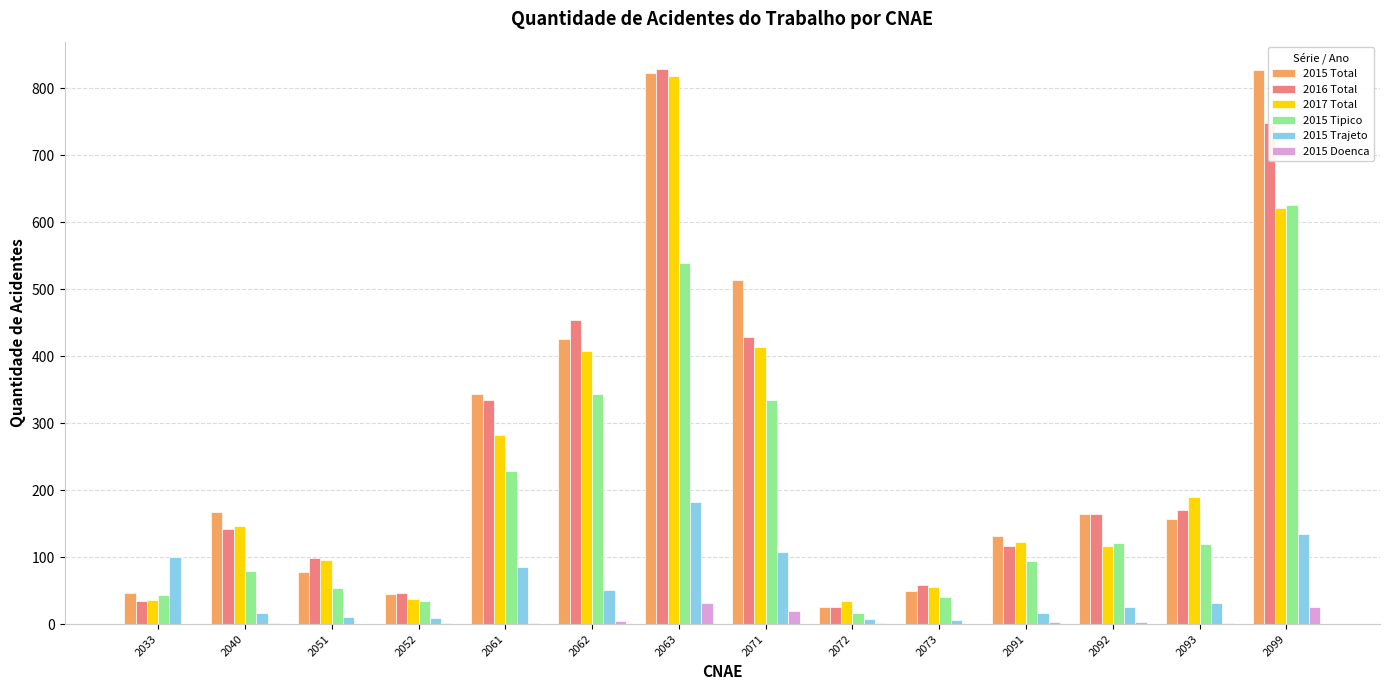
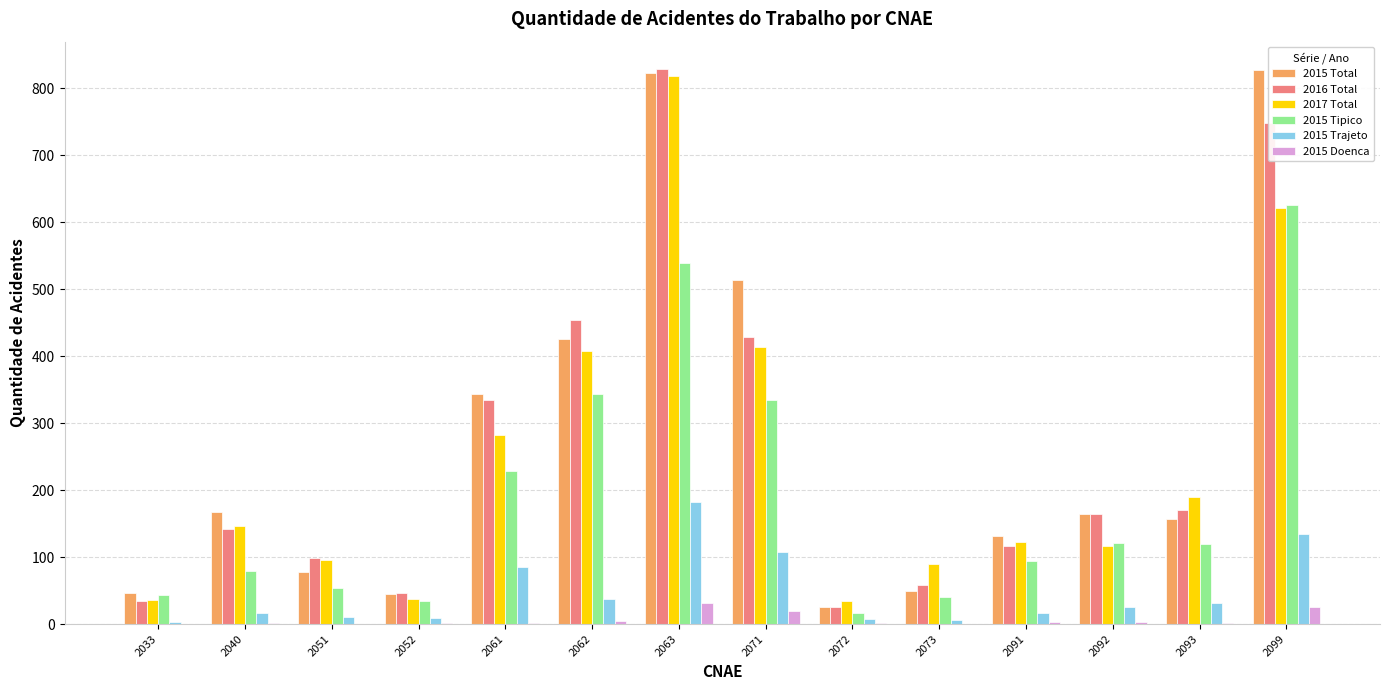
  {
    "2017 Total": {
      "2033": 40,
      "2040": 150,
      "2051": 100,
      "2052": 40,
      "2061": 280,
      "2062": 410,
      "2063": 820,
      "2071": 410,
      "2072": 40,
-     "2073": 60,
+     "2073": 90,
      "2091": 120,
      "2092": 120,
      "2093": 190,
      "2099": 620
    },
    "2015 Tipico": {
      "2033": 40,
      "2040": 80,
      "2051": 50,
      "2052": 30,
      "2061": 230,
      "2062": 340,
      "2063": 540,
      "2071": 340,
      "2072": 20,
      "2073": 40,
      "2091": 90,
      "2092": 120,
      "2093": 120,
      "2099": 630
    },
    "2015 Trajeto": {
-     "2033": 100,
+     "2033": 0,
      "2040": 20,
      "2051": 10,
      "2052": 10,
      "2061": 90,
-     "2062": 50,
+     "2062": 40,
      "2063": 180,
      "2071": 110,
      "2072": 10,
      "2073": 10,
      "2091": 20,
      "2092": 30,
      "2093": 30,
      "2099": 140
    },
    "2015 Doenca": {
      "2033": 0,
      "2051": 0,
      "2062": 10,
      "2063": 30,
      "2071": 20,
      "2073": 0,
      "2099": 30
    }
  }
